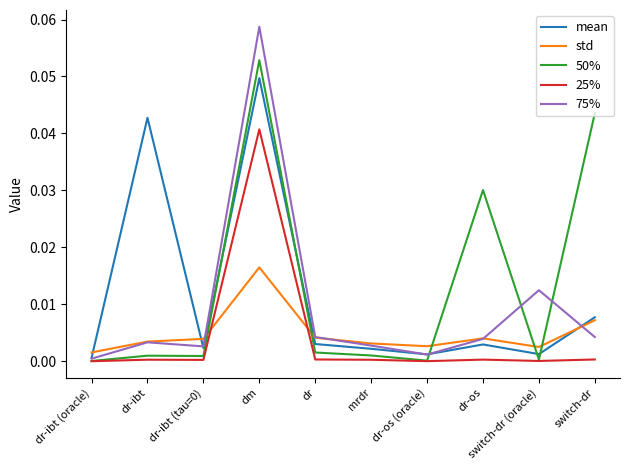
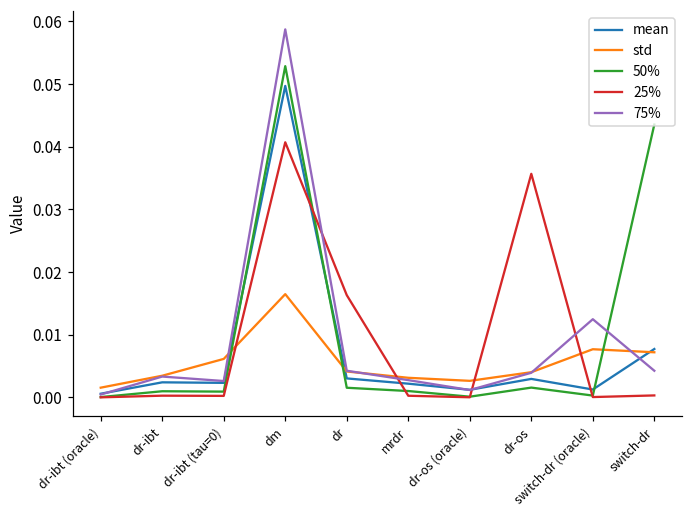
  {
    "mean": {
-     "dr-ibt": 0.043,
+     "dr-ibt": 0.002,
      "dm": 0.050,
      "dr": 0.003,
      "mrdr": 0.002,
      "dr-os": 0.003,
      "switch-dr (oracle)": 0.001,
      "switch-dr": 0.008
    },
    "std": {
      "dr-ibt (oracle)": 0.002,
-     "dr-ibt (tau=0)": 0.004,
+     "dr-ibt (tau=0)": 0.006,
      "dm": 0.016,
      "dr-os (oracle)": 0.003,
-     "switch-dr (oracle)": 0.002,
+     "switch-dr (oracle)": 0.008,
      "switch-dr": 0.007
    },
    "50%": {
      "dr-ibt": 0.001,
      "dr-ibt (tau=0)": 0.001,
      "dm": 0.053,
      "dr": 0.002,
      "mrdr": 0.001,
-     "dr-os": 0.030
+     "dr-os": 0.002
    },
    "25%": {
      "dr-ibt": 0.000,
      "dr-ibt (tau=0)": 0.000,
      "dm": 0.041,
-     "dr": 0.000,
+     "dr": 0.016,
      "mrdr": 0.000,
-     "dr-os": 0.000,
+     "dr-os": 0.036,
      "switch-dr": 0.000
    },
    "75%": {
      "dm": 0.059,
      "switch-dr (oracle)": 0.012,
      "switch-dr": 0.004
    }
  }
